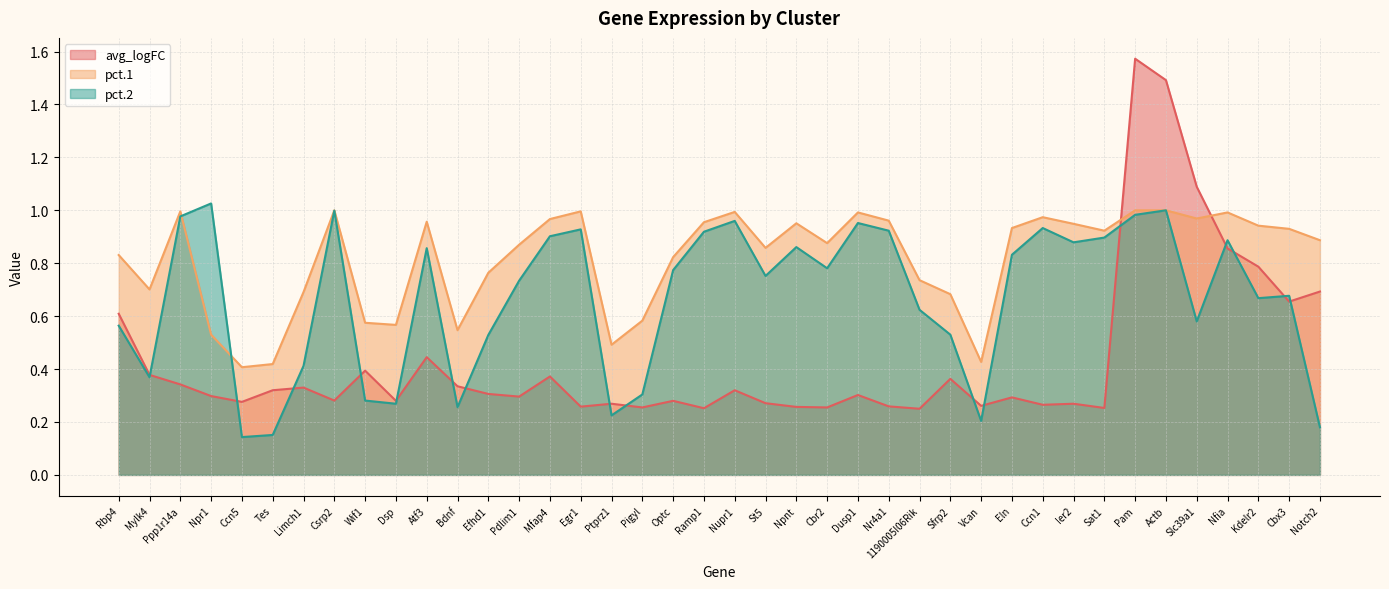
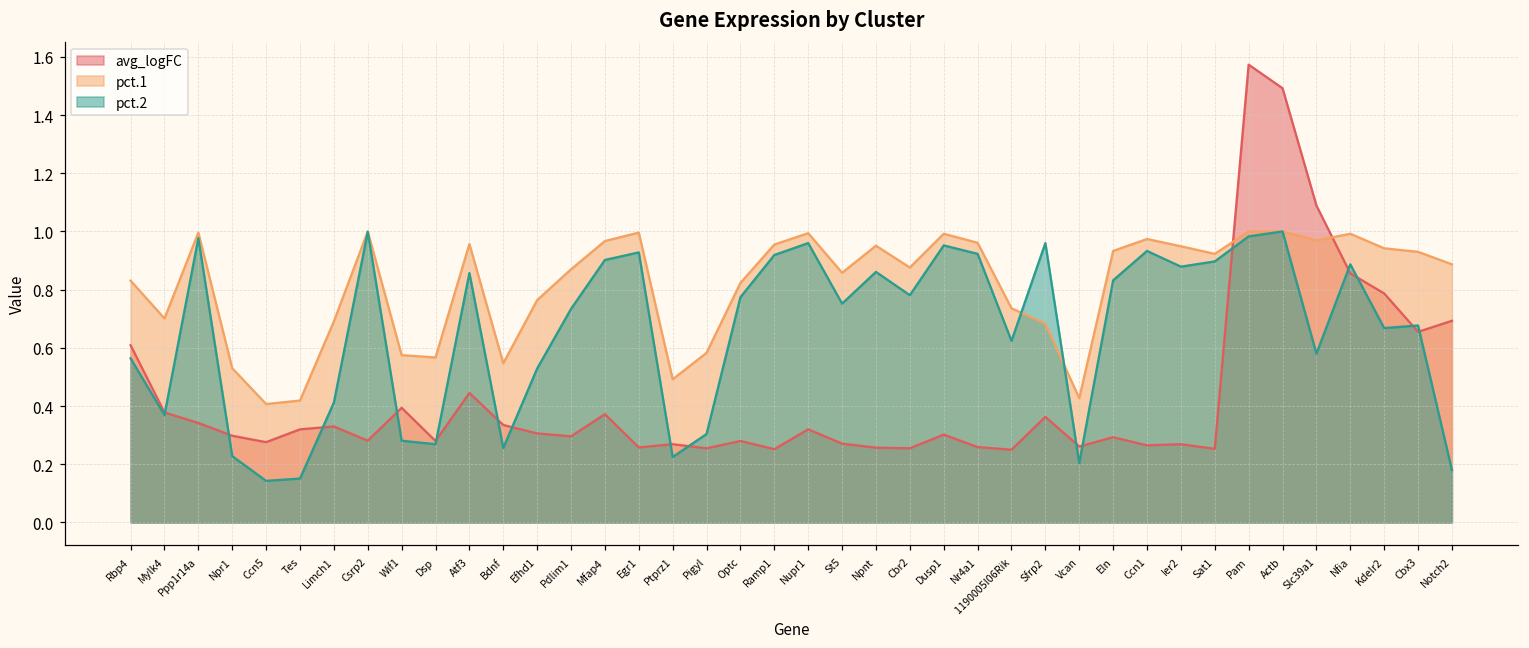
  {
    "pct.2": {
      "Rbp4": 0.56,
      "Ppp1r14a": 0.98,
-     "Npr1": 1.03,
+     "Npr1": 0.23,
      "Ccn5": 0.14,
      "Tes": 0.15,
      "Limch1": 0.41,
      "Wif1": 0.28,
      "Dsp": 0.27,
      "Atf3": 0.86,
      "Bdnf": 0.26,
      "Efhd1": 0.53,
      "Pdlim1": 0.73,
      "Mfap4": 0.90,
      "Egr1": 0.93,
      "Ptprz1": 0.23,
      "Pigyl": 0.30,
      "Optc": 0.77,
      "Ramp1": 0.92,
      "Nupr1": 0.96,
      "St5": 0.75,
      "Npnt": 0.86,
      "Cbr2": 0.78,
      "Dusp1": 0.95,
      "Nr4a1": 0.92,
      "1190005I06Rik": 0.62,
-     "Sfrp2": 0.53,
+     "Sfrp2": 0.96,
      "Vcan": 0.20,
      "Eln": 0.83,
      "Ccn1": 0.93,
      "Ier2": 0.88,
      "Sat1": 0.90,
      "Pam": 0.98,
      "Slc39a1": 0.58,
      "Nfia": 0.89,
      "Kdelr2": 0.67,
      "Cbx3": 0.68,
      "Notch2": 0.18
    }
  }
